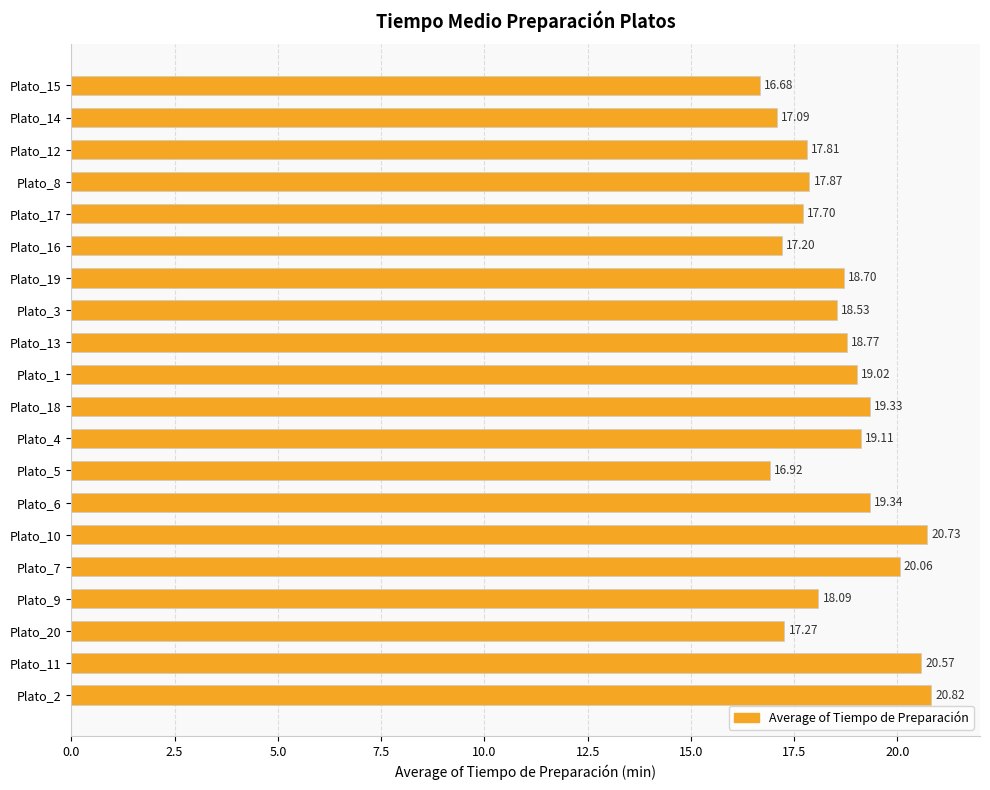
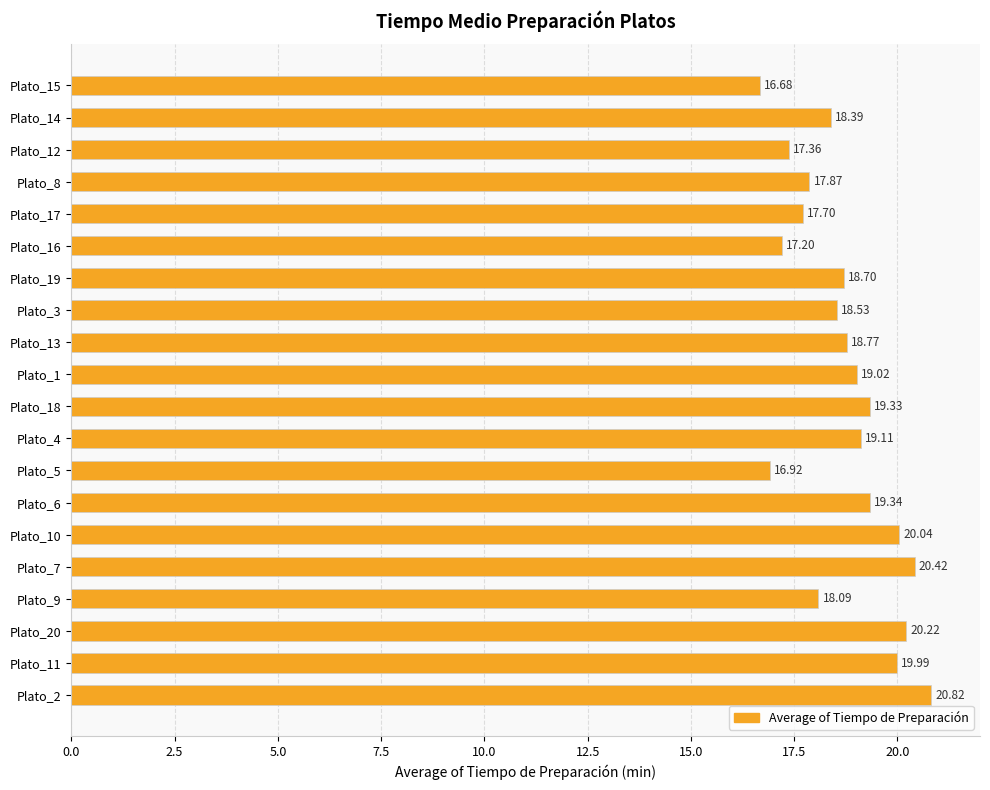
  {
    "Plato_15": 16.68,
-   "Plato_14": 17.09,
-   "Plato_12": 17.81,
+   "Plato_14": 18.39,
+   "Plato_12": 17.36,
    "Plato_8": 17.87,
    "Plato_17": 17.70,
    "Plato_16": 17.20,
    "Plato_19": 18.70,
    "Plato_3": 18.53,
    "Plato_13": 18.77,
    "Plato_1": 19.02,
    "Plato_18": 19.33,
    "Plato_4": 19.11,
    "Plato_5": 16.92,
    "Plato_6": 19.34,
-   "Plato_10": 20.73,
-   "Plato_7": 20.06,
+   "Plato_10": 20.04,
+   "Plato_7": 20.42,
    "Plato_9": 18.09,
-   "Plato_20": 17.27,
-   "Plato_11": 20.57,
+   "Plato_20": 20.22,
+   "Plato_11": 19.99,
    "Plato_2": 20.82
  }
